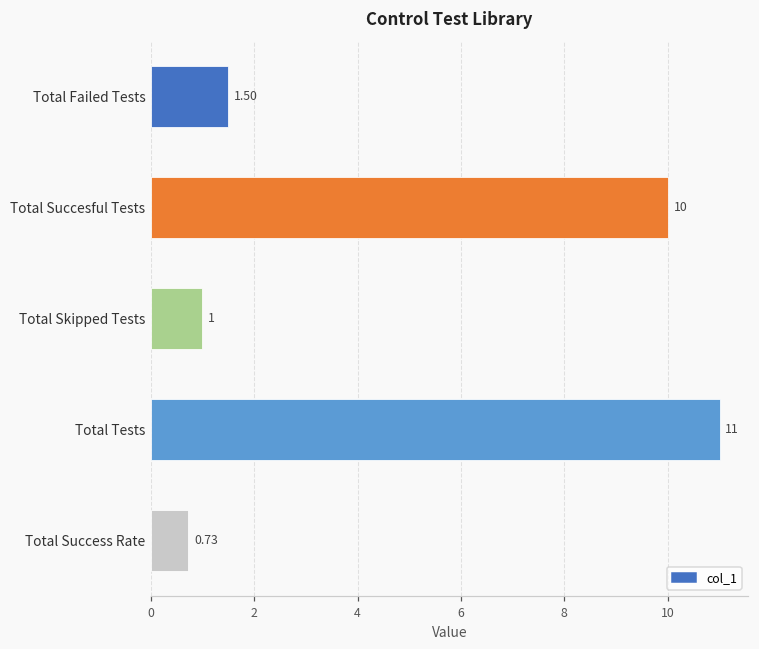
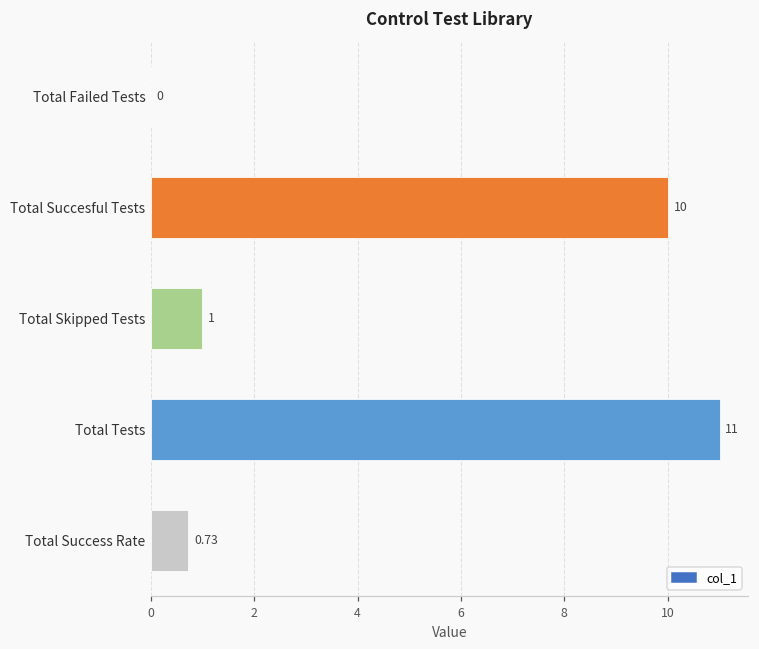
  {
-   "Total Failed Tests": 1.50,
+   "Total Failed Tests": 0,
    "Total Succesful Tests": 10,
    "Total Skipped Tests": 1,
    "Total Tests": 11,
    "Total Success Rate": 0.73
  }
